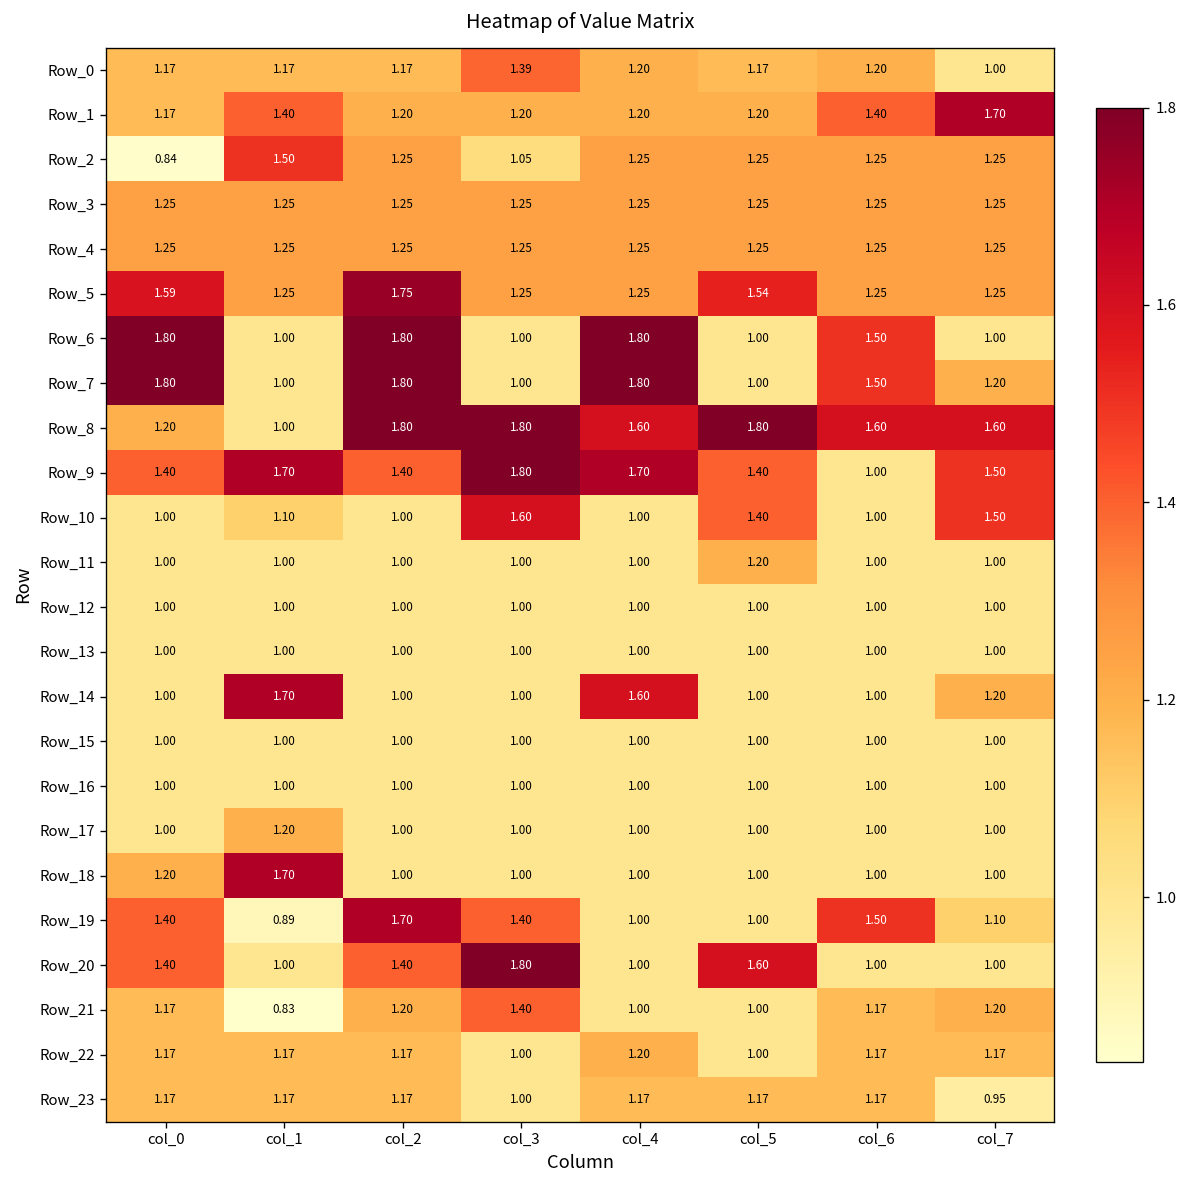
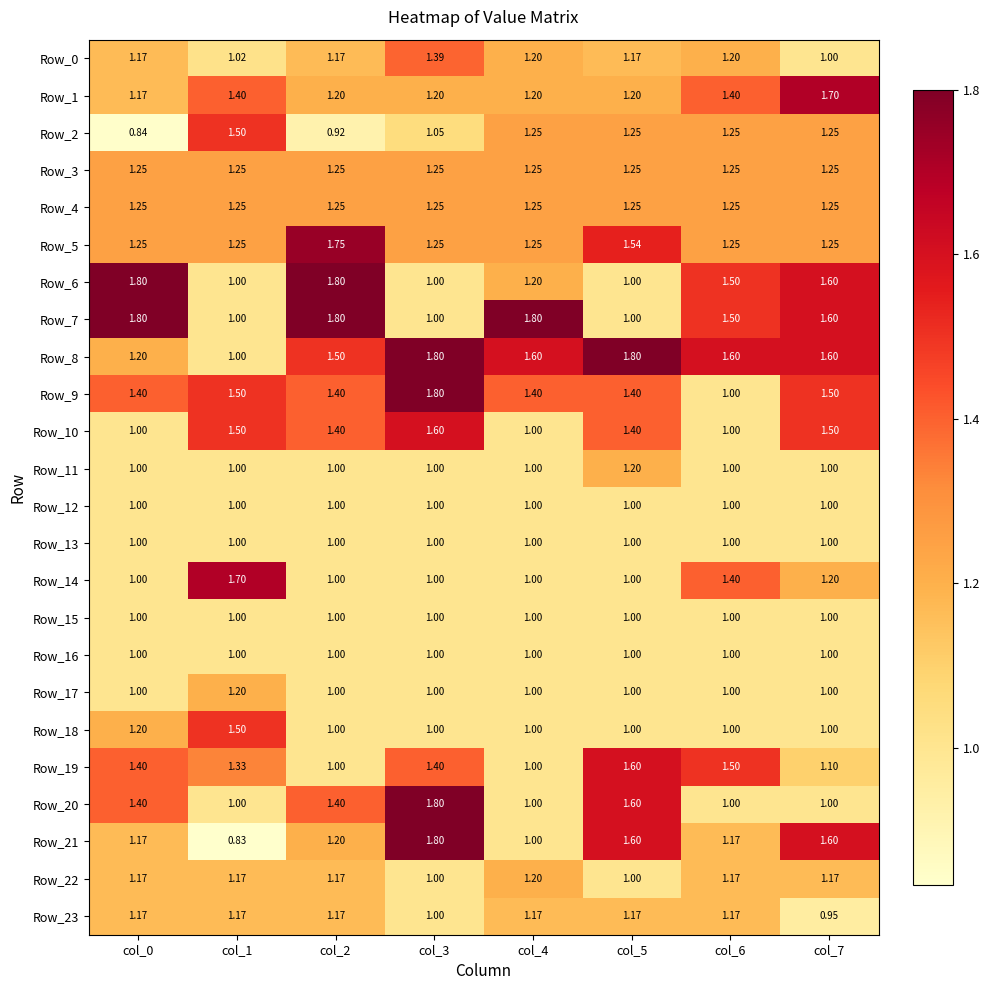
  {
    "Row_0": {
      "col_0": 1.17,
-     "col_1": 1.17,
+     "col_1": 1.02,
      "col_2": 1.17,
      "col_3": 1.39,
      "col_4": 1.20,
      "col_5": 1.17,
      "col_6": 1.20,
      "col_7": 1.00
    },
    "Row_1": {
      "col_0": 1.17,
      "col_1": 1.40,
      "col_2": 1.20,
      "col_3": 1.20,
      "col_4": 1.20,
      "col_5": 1.20,
      "col_6": 1.40,
      "col_7": 1.70
    },
    "Row_2": {
      "col_0": 0.84,
      "col_1": 1.50,
-     "col_2": 1.25,
+     "col_2": 0.92,
      "col_3": 1.05,
      "col_4": 1.25,
      "col_5": 1.25,
      "col_6": 1.25,
      "col_7": 1.25
    },
    "Row_3": {
      "col_0": 1.25,
      "col_1": 1.25,
      "col_2": 1.25,
      "col_3": 1.25,
      "col_4": 1.25,
      "col_5": 1.25,
      "col_6": 1.25,
      "col_7": 1.25
    },
    "Row_4": {
      "col_0": 1.25,
      "col_1": 1.25,
      "col_2": 1.25,
      "col_3": 1.25,
      "col_4": 1.25,
      "col_5": 1.25,
      "col_6": 1.25,
      "col_7": 1.25
    },
    "Row_5": {
-     "col_0": 1.59,
+     "col_0": 1.25,
      "col_1": 1.25,
      "col_2": 1.75,
      "col_3": 1.25,
      "col_4": 1.25,
      "col_5": 1.54,
      "col_6": 1.25,
      "col_7": 1.25
    },
    "Row_6": {
      "col_0": 1.80,
      "col_1": 1.00,
      "col_2": 1.80,
      "col_3": 1.00,
-     "col_4": 1.80,
+     "col_4": 1.20,
      "col_5": 1.00,
      "col_6": 1.50,
-     "col_7": 1.00
+     "col_7": 1.60
    },
    "Row_7": {
      "col_0": 1.80,
      "col_1": 1.00,
      "col_2": 1.80,
      "col_3": 1.00,
      "col_4": 1.80,
      "col_5": 1.00,
      "col_6": 1.50,
-     "col_7": 1.20
+     "col_7": 1.60
    },
    "Row_8": {
      "col_0": 1.20,
      "col_1": 1.00,
-     "col_2": 1.80,
+     "col_2": 1.50,
      "col_3": 1.80,
      "col_4": 1.60,
      "col_5": 1.80,
      "col_6": 1.60,
      "col_7": 1.60
    },
    "Row_9": {
      "col_0": 1.40,
-     "col_1": 1.70,
+     "col_1": 1.50,
      "col_2": 1.40,
      "col_3": 1.80,
-     "col_4": 1.70,
+     "col_4": 1.40,
      "col_5": 1.40,
      "col_6": 1.00,
      "col_7": 1.50
    },
    "Row_10": {
      "col_0": 1.00,
-     "col_1": 1.10,
-     "col_2": 1.00,
+     "col_1": 1.50,
+     "col_2": 1.40,
      "col_3": 1.60,
      "col_4": 1.00,
      "col_5": 1.40,
      "col_6": 1.00,
      "col_7": 1.50
    },
    "Row_11": {
      "col_0": 1.00,
      "col_1": 1.00,
      "col_2": 1.00,
      "col_3": 1.00,
      "col_4": 1.00,
      "col_5": 1.20,
      "col_6": 1.00,
      "col_7": 1.00
    },
    "Row_12": {
      "col_0": 1.00,
      "col_1": 1.00,
      "col_2": 1.00,
      "col_3": 1.00,
      "col_4": 1.00,
      "col_5": 1.00,
      "col_6": 1.00,
      "col_7": 1.00
    },
    "Row_13": {
      "col_0": 1.00,
      "col_1": 1.00,
      "col_2": 1.00,
      "col_3": 1.00,
      "col_4": 1.00,
      "col_5": 1.00,
      "col_6": 1.00,
      "col_7": 1.00
    },
    "Row_14": {
      "col_0": 1.00,
      "col_1": 1.70,
      "col_2": 1.00,
      "col_3": 1.00,
-     "col_4": 1.60,
+     "col_4": 1.00,
      "col_5": 1.00,
-     "col_6": 1.00,
+     "col_6": 1.40,
      "col_7": 1.20
    },
    "Row_15": {
      "col_0": 1.00,
      "col_1": 1.00,
      "col_2": 1.00,
      "col_3": 1.00,
      "col_4": 1.00,
      "col_5": 1.00,
      "col_6": 1.00,
      "col_7": 1.00
    },
    "Row_16": {
      "col_0": 1.00,
      "col_1": 1.00,
      "col_2": 1.00,
      "col_3": 1.00,
      "col_4": 1.00,
      "col_5": 1.00,
      "col_6": 1.00,
      "col_7": 1.00
    },
    "Row_17": {
      "col_0": 1.00,
      "col_1": 1.20,
      "col_2": 1.00,
      "col_3": 1.00,
      "col_4": 1.00,
      "col_5": 1.00,
      "col_6": 1.00,
      "col_7": 1.00
    },
    "Row_18": {
      "col_0": 1.20,
-     "col_1": 1.70,
+     "col_1": 1.50,
      "col_2": 1.00,
      "col_3": 1.00,
      "col_4": 1.00,
      "col_5": 1.00,
      "col_6": 1.00,
      "col_7": 1.00
    },
    "Row_19": {
      "col_0": 1.40,
-     "col_1": 0.89,
-     "col_2": 1.70,
+     "col_1": 1.33,
+     "col_2": 1.00,
      "col_3": 1.40,
      "col_4": 1.00,
-     "col_5": 1.00,
+     "col_5": 1.60,
      "col_6": 1.50,
      "col_7": 1.10
    },
    "Row_20": {
      "col_0": 1.40,
      "col_1": 1.00,
      "col_2": 1.40,
      "col_3": 1.80,
      "col_4": 1.00,
      "col_5": 1.60,
      "col_6": 1.00,
      "col_7": 1.00
    },
    "Row_21": {
      "col_0": 1.17,
      "col_1": 0.83,
      "col_2": 1.20,
-     "col_3": 1.40,
+     "col_3": 1.80,
      "col_4": 1.00,
-     "col_5": 1.00,
+     "col_5": 1.60,
      "col_6": 1.17,
-     "col_7": 1.20
+     "col_7": 1.60
    },
    "Row_22": {
      "col_0": 1.17,
      "col_1": 1.17,
      "col_2": 1.17,
      "col_3": 1.00,
      "col_4": 1.20,
      "col_5": 1.00,
      "col_6": 1.17,
      "col_7": 1.17
    },
    "Row_23": {
      "col_0": 1.17,
      "col_1": 1.17,
      "col_2": 1.17,
      "col_3": 1.00,
      "col_4": 1.17,
      "col_5": 1.17,
      "col_6": 1.17,
      "col_7": 0.95
    }
  }
